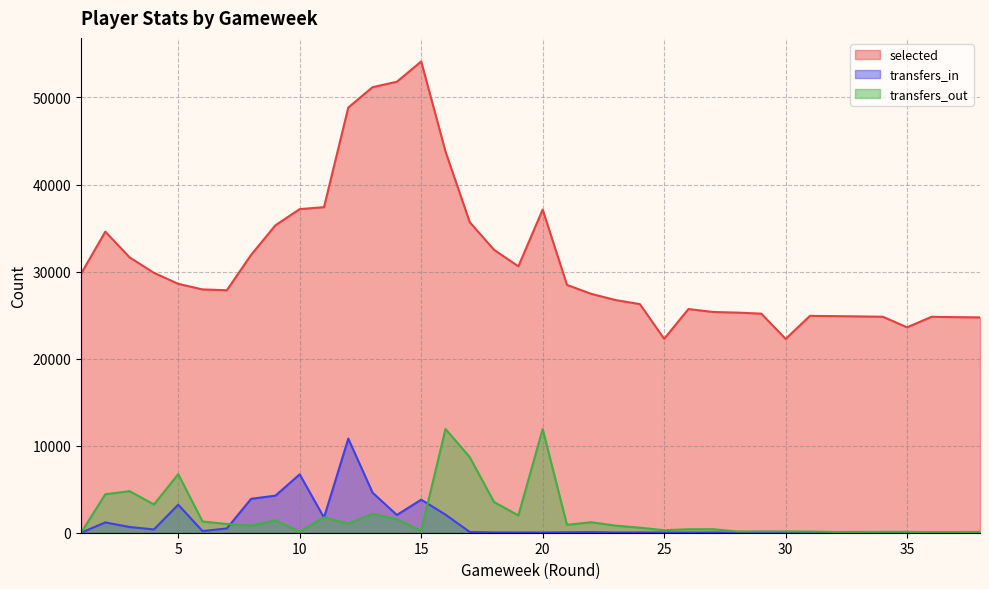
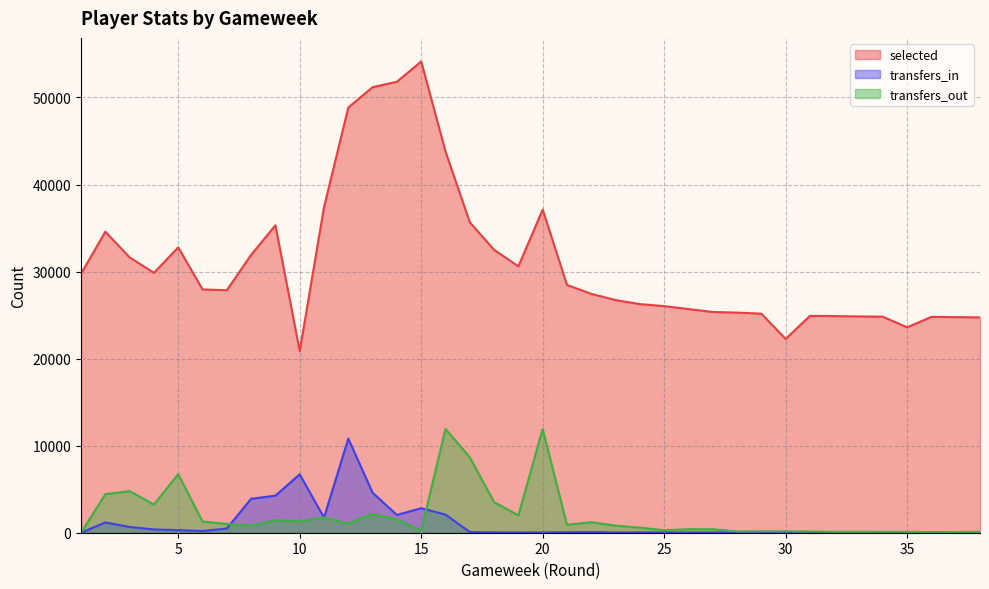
  {
    "selected": {
-     "5": 29000,
-     "10": 37000,
+     "5": 33000,
+     "10": 21000,
      "15": 54000,
      "20": 37000,
-     "25": 22000,
+     "25": 26000,
      "30": 22000,
      "35": 24000
    },
    "transfers_in": {
-     "5": 3000,
+     "5": 0,
      "10": 7000,
-     "15": 4000,
+     "15": 3000,
      "20": 0
    },
    "transfers_out": {
      "5": 7000,
-     "10": 0,
+     "10": 1000,
      "15": 0,
      "20": 12000
    }
  }
